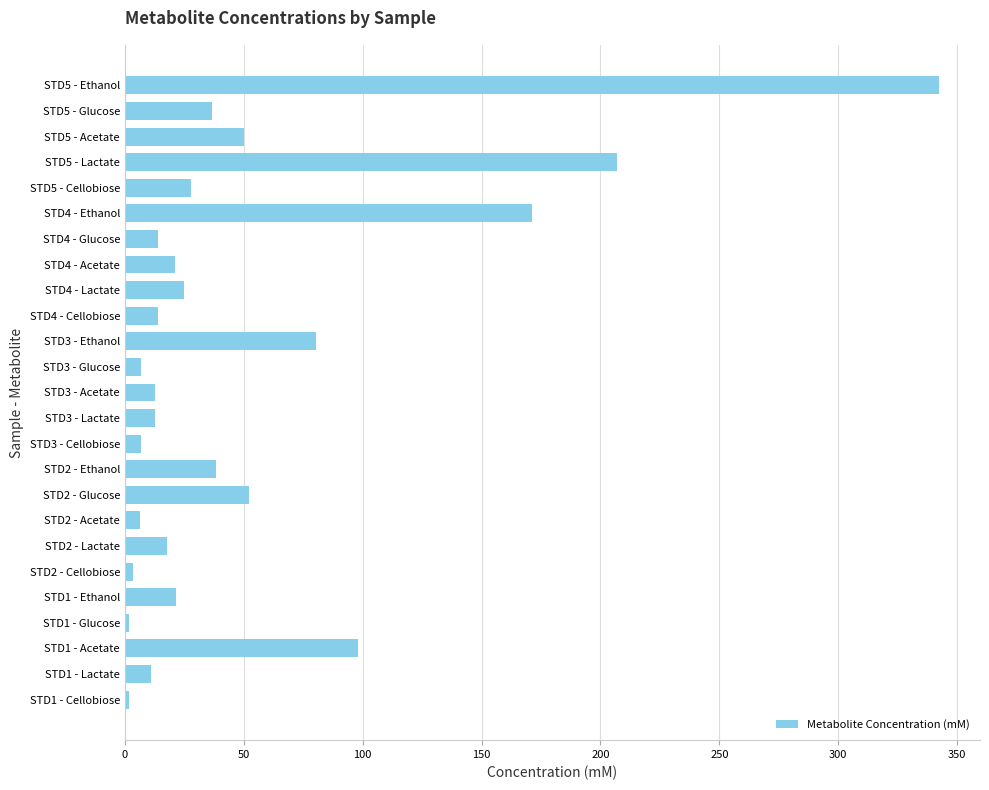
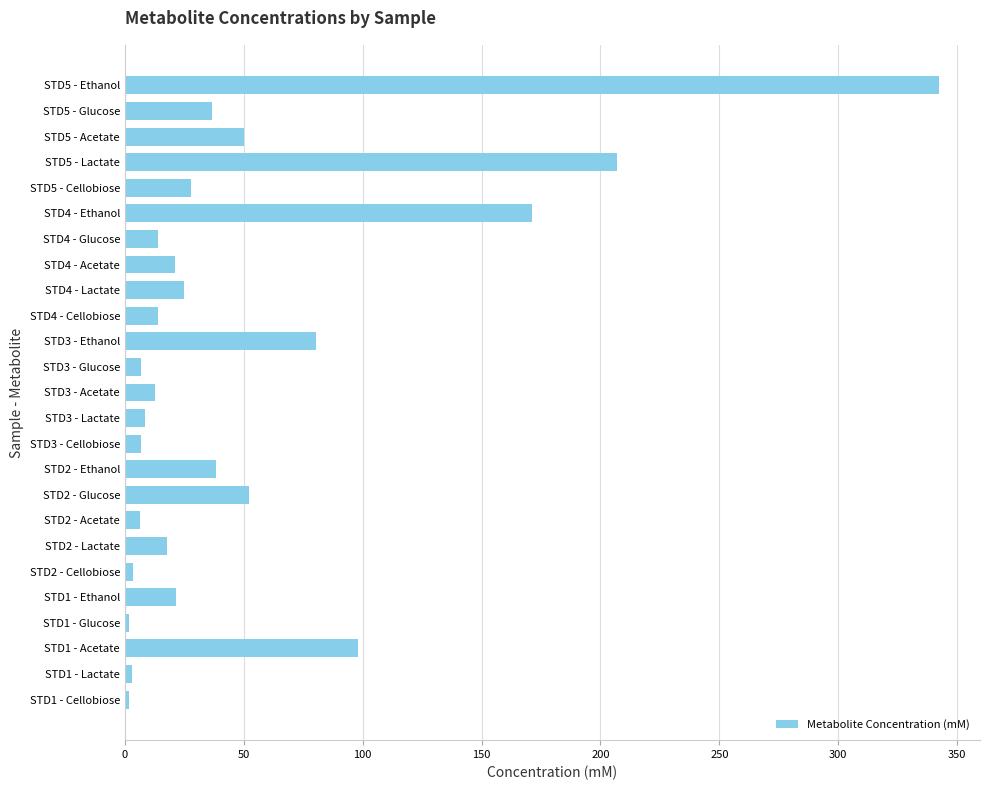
  {
    "STD5 - Ethanol": 343,
    "STD5 - Glucose": 37,
    "STD5 - Acetate": 50,
    "STD5 - Lactate": 207,
    "STD5 - Cellobiose": 28,
    "STD4 - Ethanol": 171,
    "STD4 - Glucose": 14,
    "STD4 - Acetate": 21,
    "STD4 - Lactate": 25,
    "STD4 - Cellobiose": 14,
    "STD3 - Ethanol": 80,
    "STD3 - Glucose": 7,
    "STD3 - Acetate": 13,
-   "STD3 - Lactate": 13,
+   "STD3 - Lactate": 8,
    "STD3 - Cellobiose": 7,
    "STD2 - Ethanol": 38,
    "STD2 - Glucose": 52,
    "STD2 - Acetate": 6,
    "STD2 - Lactate": 18,
    "STD2 - Cellobiose": 3,
    "STD1 - Ethanol": 21,
    "STD1 - Glucose": 2,
    "STD1 - Acetate": 98,
-   "STD1 - Lactate": 11,
+   "STD1 - Lactate": 3,
    "STD1 - Cellobiose": 2
  }
